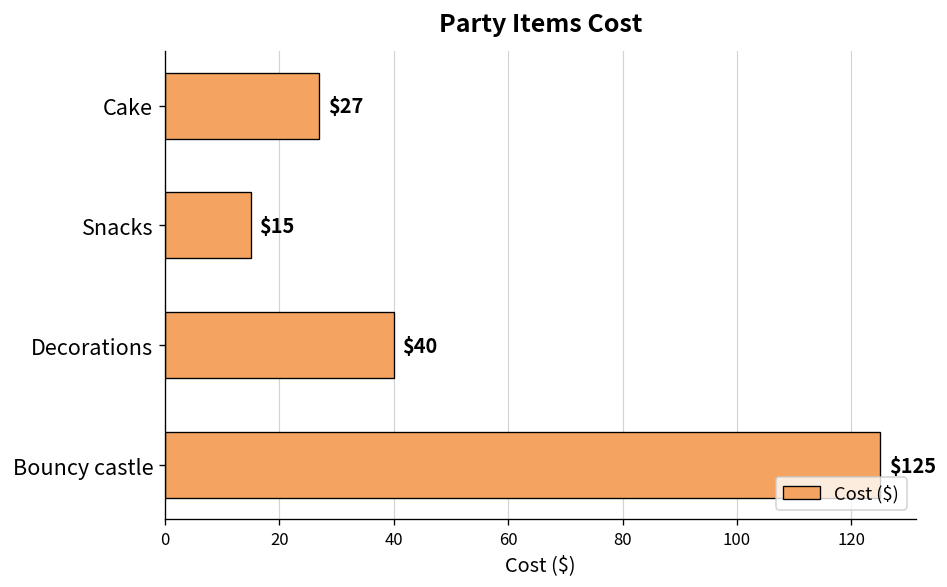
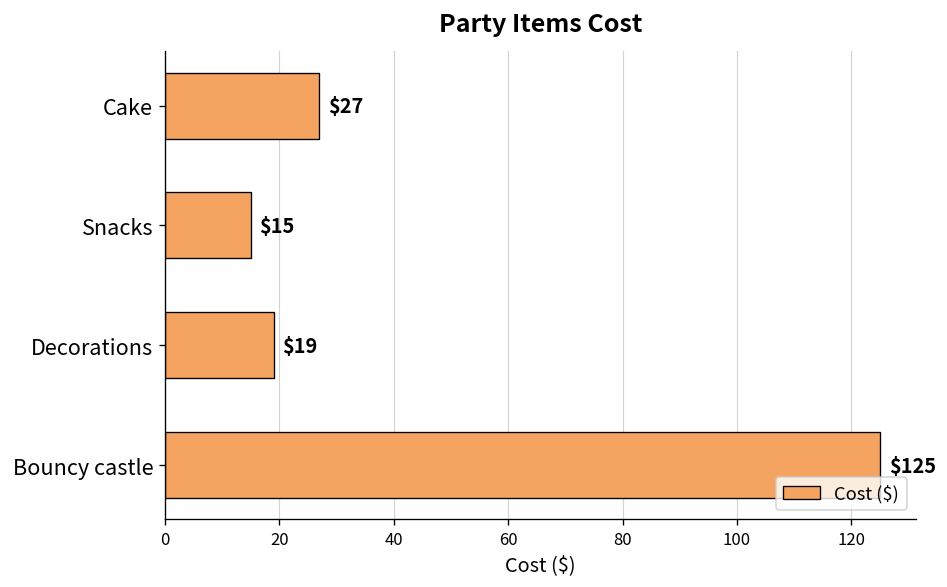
  {
    "Cake": "$27",
    "Snacks": "$15",
-   "Decorations": "$40"
+   "Decorations": "$19"
  }
